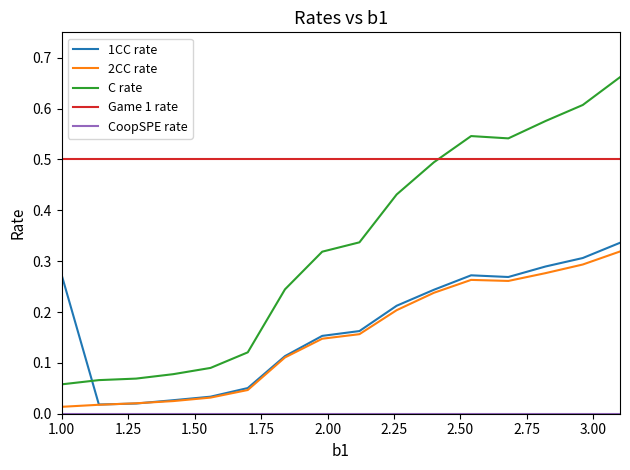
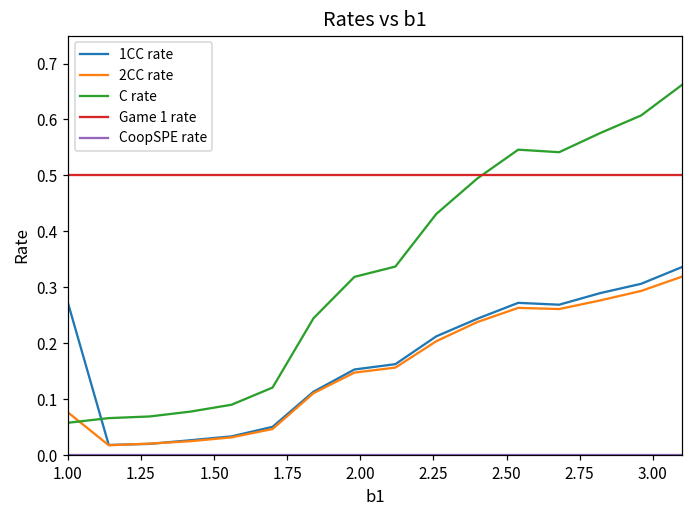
  {
    "1CC rate": {
      "1.00": 0.27
    },
    "2CC rate": {
-     "1.00": 0.01
+     "1.00": 0.08
    },
    "C rate": {
      "1.00": 0.06
    },
    "Game 1 rate": {
      "1.00": 0.50
    },
    "CoopSPE rate": {
      "1.00": 0.00
    }
  }
